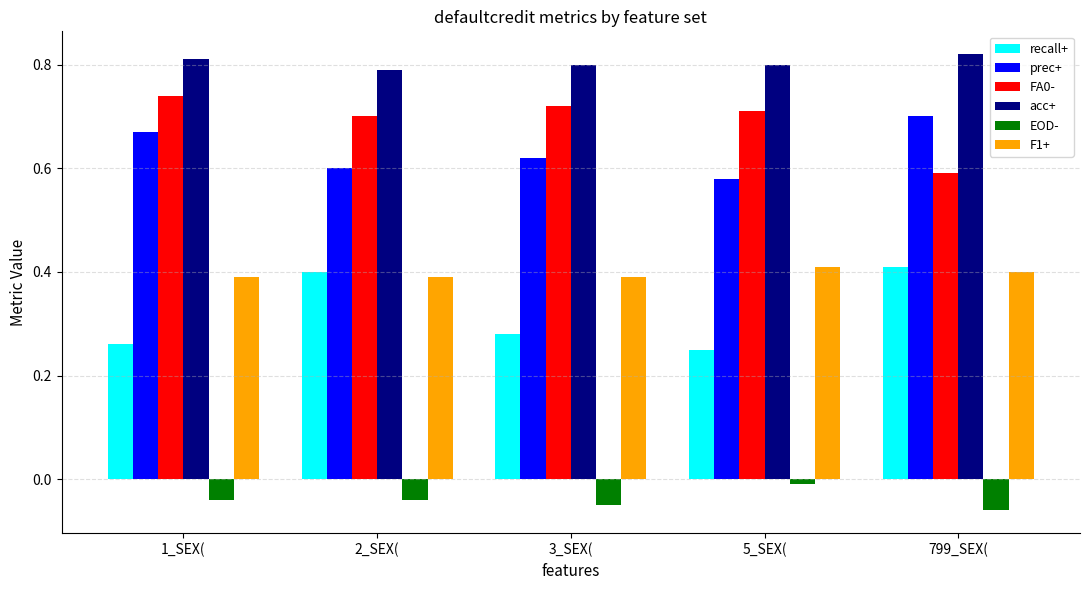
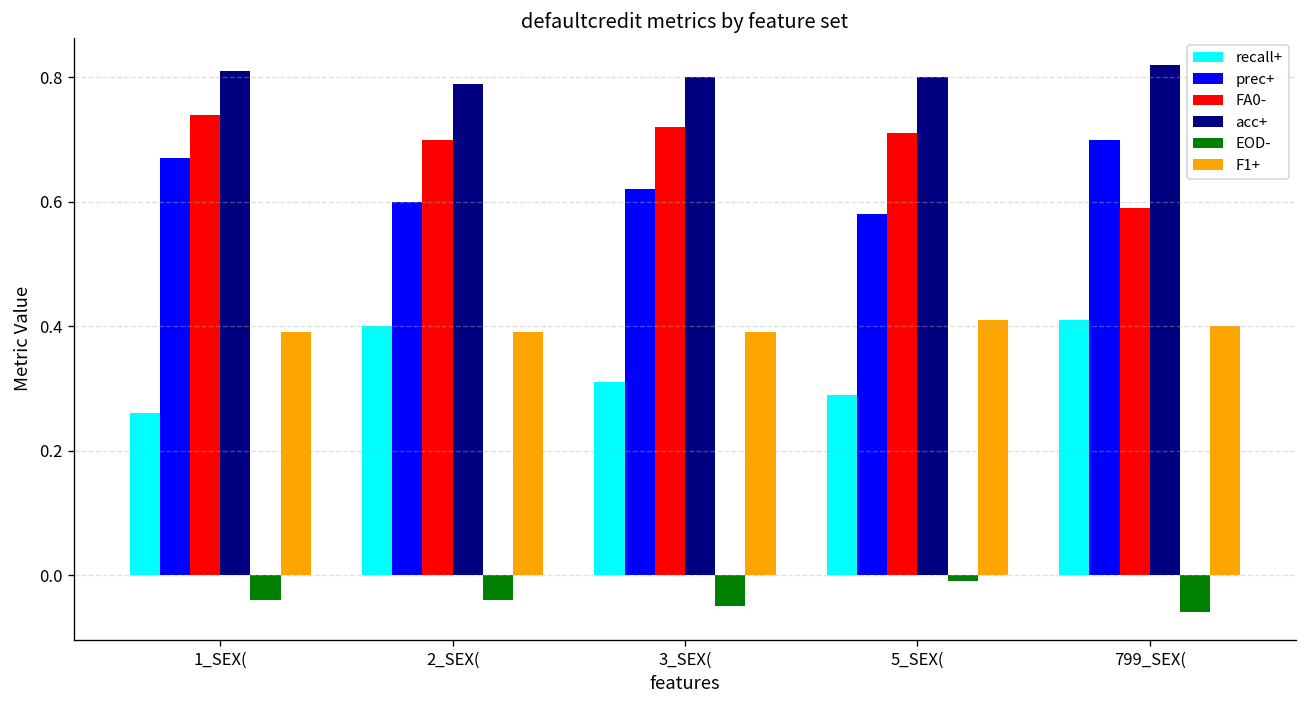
  {
    "recall+": {
      "1_SEX(": 0.26,
      "2_SEX(": 0.40,
-     "3_SEX(": 0.28,
-     "5_SEX(": 0.25,
+     "3_SEX(": 0.31,
+     "5_SEX(": 0.29,
      "799_SEX(": 0.41
    },
    "prec+": {
      "1_SEX(": 0.67,
      "2_SEX(": 0.60,
      "3_SEX(": 0.62,
      "5_SEX(": 0.58,
      "799_SEX(": 0.70
    },
    "FA0-": {
      "1_SEX(": 0.74,
      "2_SEX(": 0.70,
      "3_SEX(": 0.72,
      "5_SEX(": 0.71,
      "799_SEX(": 0.59
    },
    "acc+": {
      "1_SEX(": 0.81,
      "2_SEX(": 0.79,
      "3_SEX(": 0.80,
      "5_SEX(": 0.80,
      "799_SEX(": 0.82
    },
    "EOD-": {
      "1_SEX(": -0.04,
      "2_SEX(": -0.04,
      "3_SEX(": -0.05,
      "5_SEX(": -0.01,
      "799_SEX(": -0.06
    },
    "F1+": {
      "1_SEX(": 0.39,
      "2_SEX(": 0.39,
      "3_SEX(": 0.39,
      "5_SEX(": 0.41,
      "799_SEX(": 0.40
    }
  }
